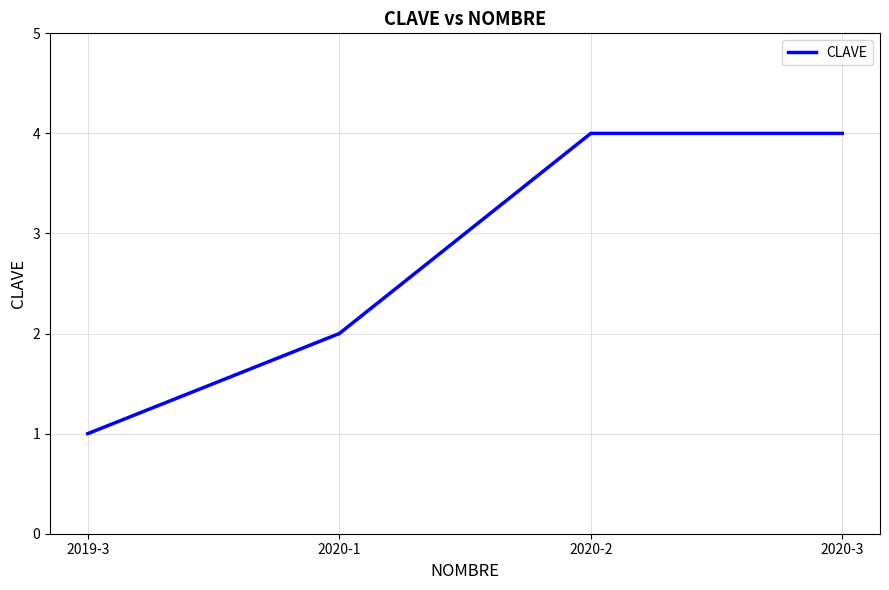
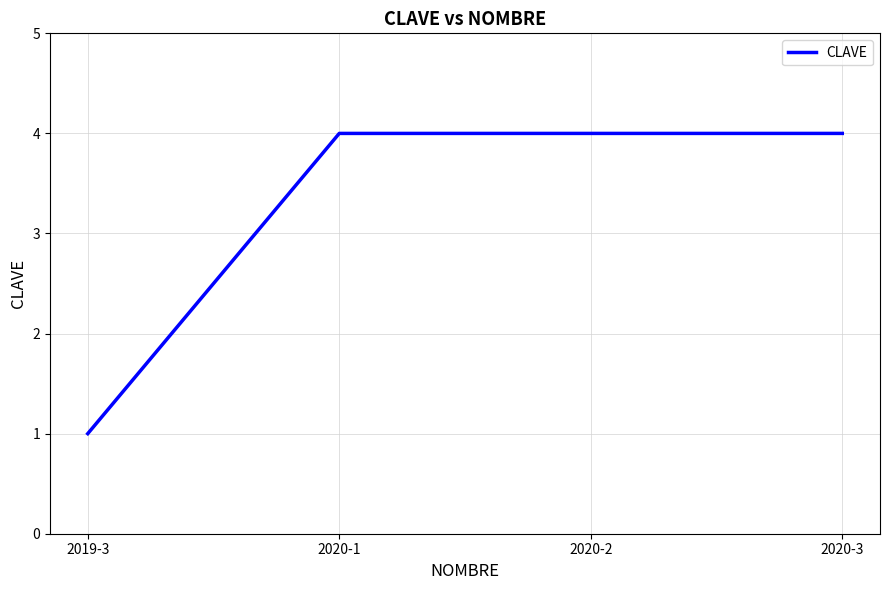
  {
    "2019-3": 1,
-   "2020-1": 2,
+   "2020-1": 4,
    "2020-2": 4,
    "2020-3": 4
  }
